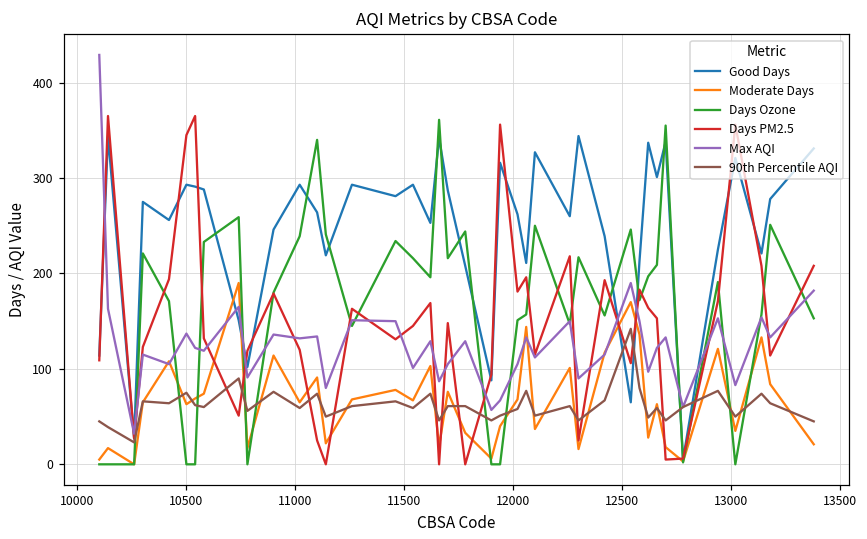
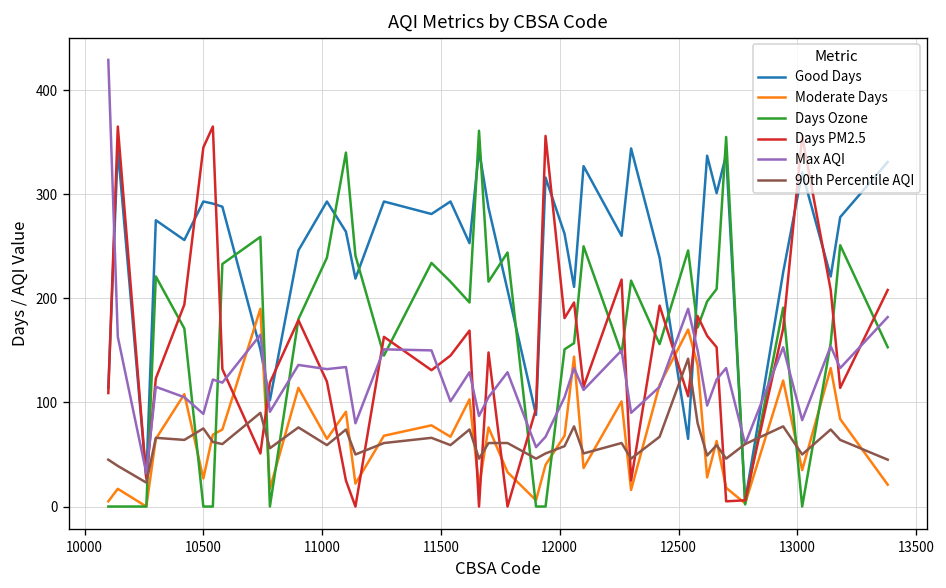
  {
    "Good Days": {
      "10500": 290
    },
    "Moderate Days": {
-     "10500": 60
+     "10500": 30
    },
    "Days Ozone": {
      "10500": 0
    },
    "Days PM2.5": {
      "10500": 350
    },
    "Max AQI": {
-     "10500": 140
+     "10500": 90
    },
    "90th Percentile AQI": {
      "10500": 80
    }
  }
